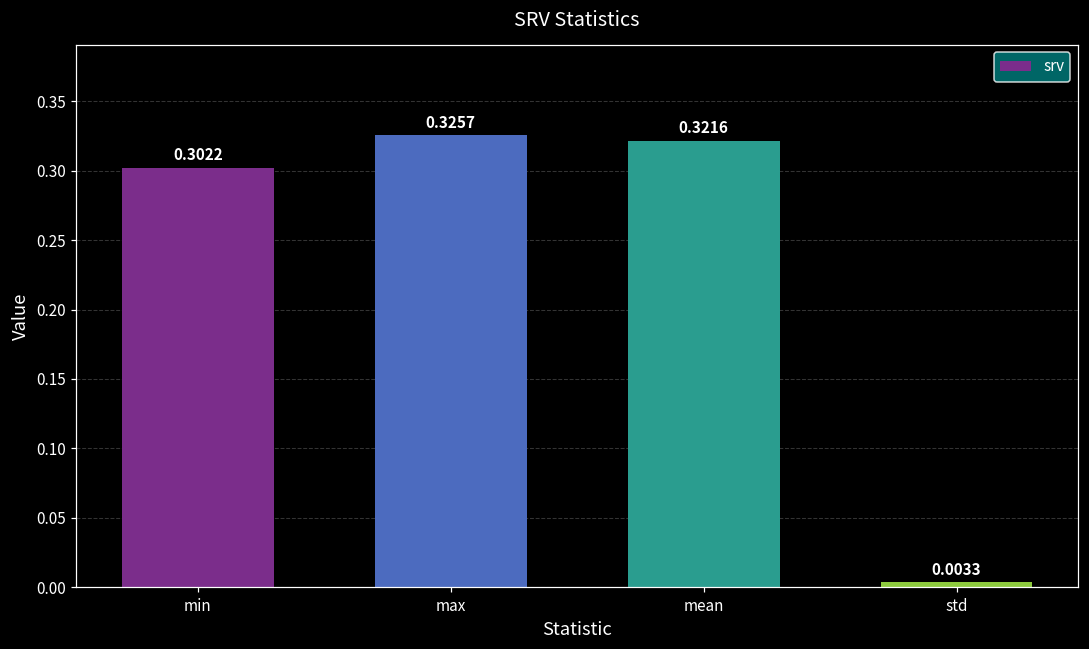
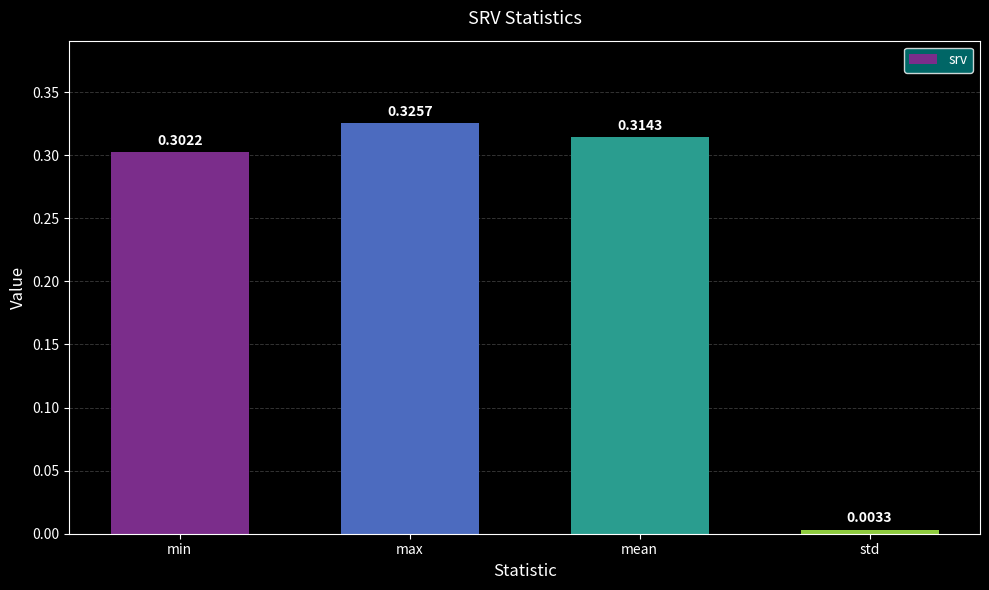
  {
    "min": 0.3022,
    "max": 0.3257,
-   "mean": 0.3216,
+   "mean": 0.3143,
    "std": 0.0033
  }
